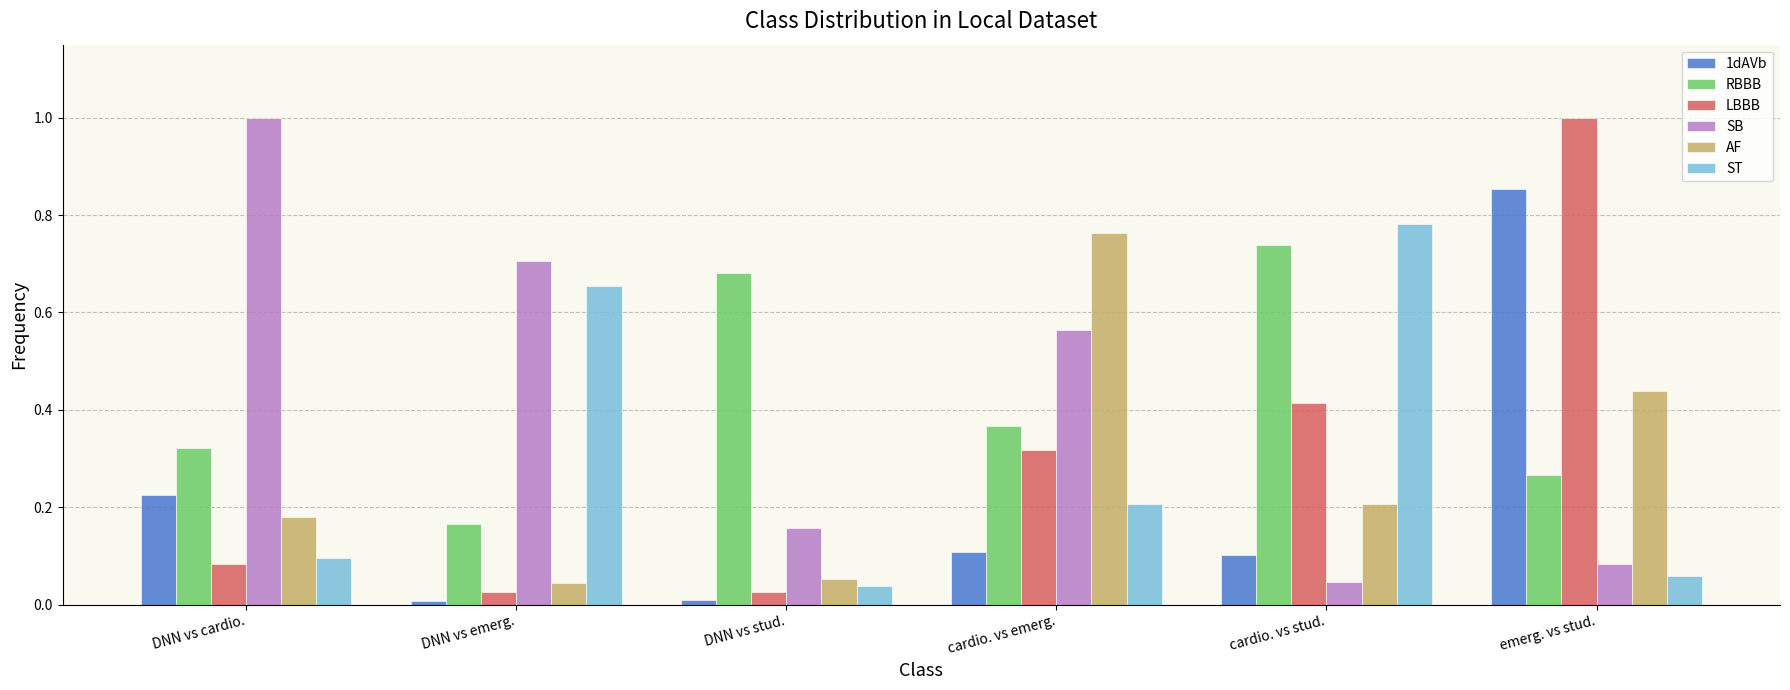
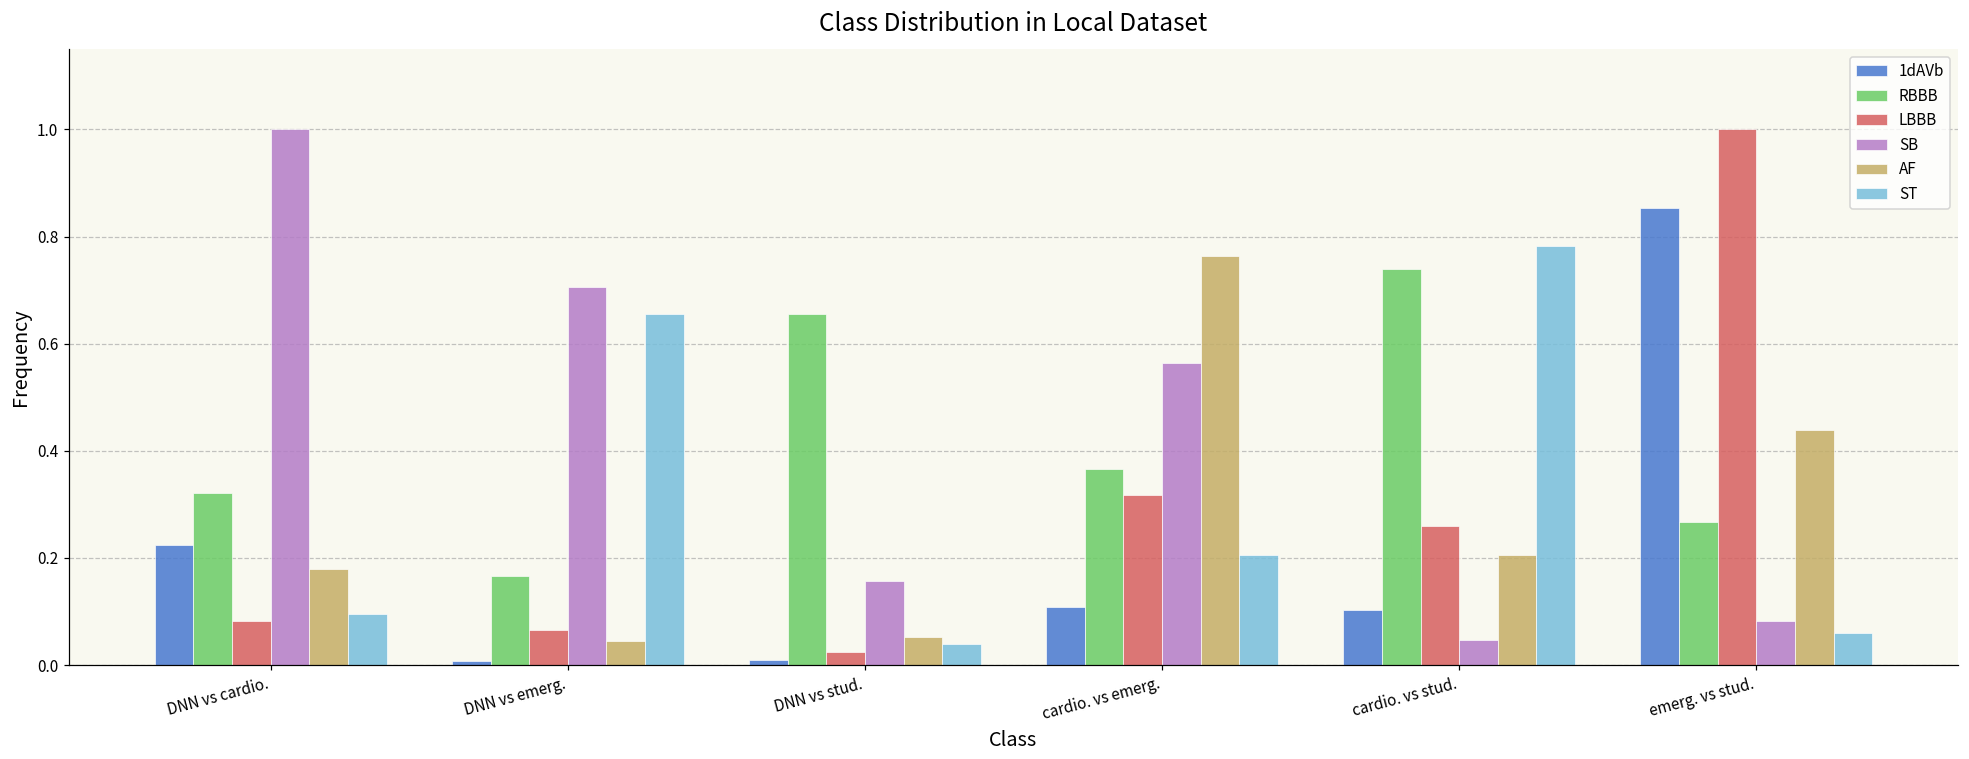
  {
    "1dAVb": {
      "DNN vs cardio.": 0.23,
      "DNN vs emerg.": 0.01,
      "DNN vs stud.": 0.01,
      "cardio. vs emerg.": 0.11,
      "cardio. vs stud.": 0.10,
      "emerg. vs stud.": 0.85
    },
    "RBBB": {
      "DNN vs cardio.": 0.32,
      "DNN vs emerg.": 0.17,
-     "DNN vs stud.": 0.68,
+     "DNN vs stud.": 0.66,
      "cardio. vs emerg.": 0.37,
      "cardio. vs stud.": 0.74,
      "emerg. vs stud.": 0.27
    },
    "LBBB": {
      "DNN vs cardio.": 0.08,
-     "DNN vs emerg.": 0.03,
+     "DNN vs emerg.": 0.07,
      "DNN vs stud.": 0.03,
      "cardio. vs emerg.": 0.32,
-     "cardio. vs stud.": 0.41,
+     "cardio. vs stud.": 0.26,
      "emerg. vs stud.": 1.00
    },
    "SB": {
      "DNN vs cardio.": 1.00,
      "DNN vs emerg.": 0.71,
      "DNN vs stud.": 0.16,
      "cardio. vs emerg.": 0.56,
      "cardio. vs stud.": 0.05,
      "emerg. vs stud.": 0.08
    },
    "AF": {
      "DNN vs cardio.": 0.18,
      "DNN vs emerg.": 0.05,
      "DNN vs stud.": 0.05,
      "cardio. vs emerg.": 0.76,
      "cardio. vs stud.": 0.21,
      "emerg. vs stud.": 0.44
    },
    "ST": {
      "DNN vs cardio.": 0.10,
      "DNN vs emerg.": 0.66,
      "DNN vs stud.": 0.04,
      "cardio. vs emerg.": 0.21,
      "cardio. vs stud.": 0.78,
      "emerg. vs stud.": 0.06
    }
  }
